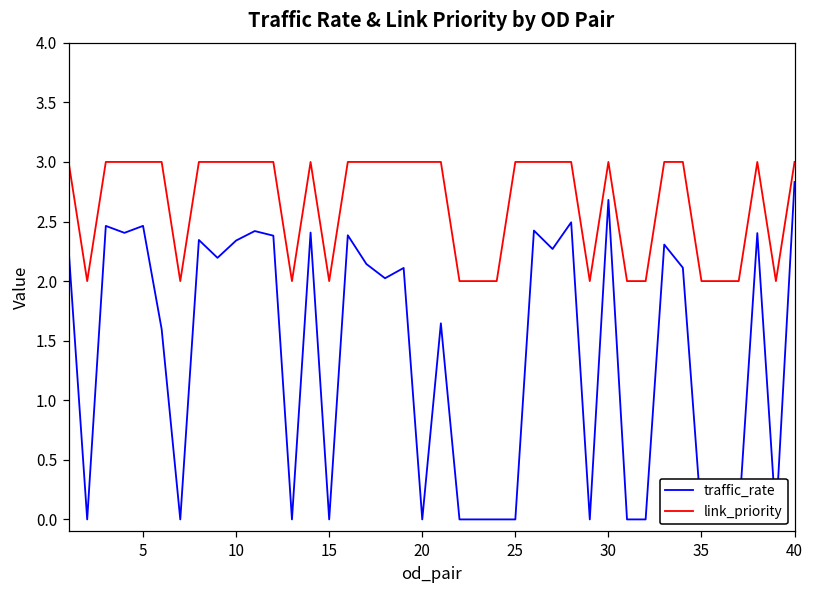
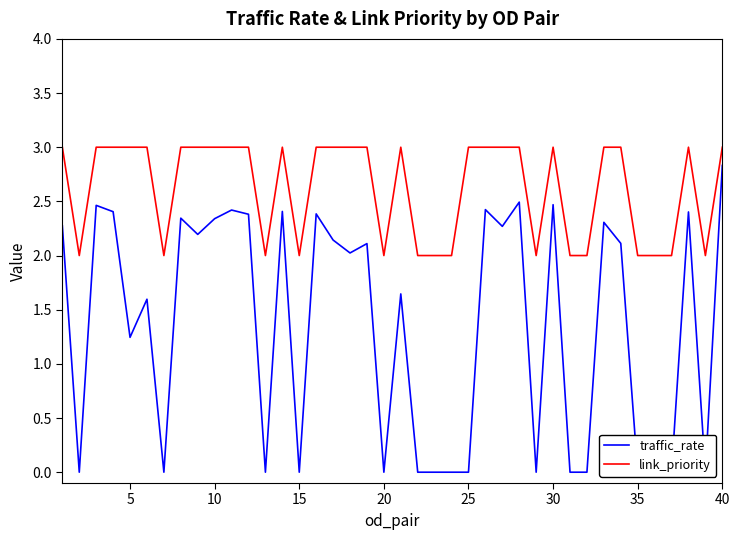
  {
    "traffic_rate": {
-     "5": 2.46,
+     "5": 1.24,
      "10": 2.34,
      "15": 0.00,
      "20": 0.00,
      "25": 0.00,
-     "30": 2.68,
+     "30": 2.47,
      "40": 2.83
    },
    "link_priority": {
      "5": 3,
      "10": 3,
      "15": 2,
-     "20": 3,
+     "20": 2,
      "25": 3,
      "30": 3,
      "35": 2,
      "40": 3
    }
  }
